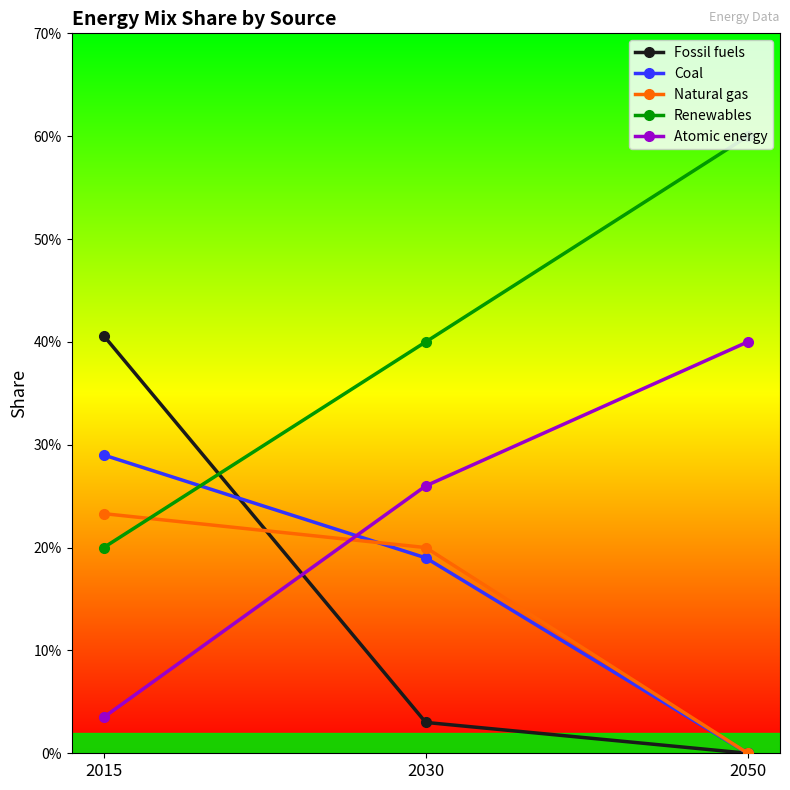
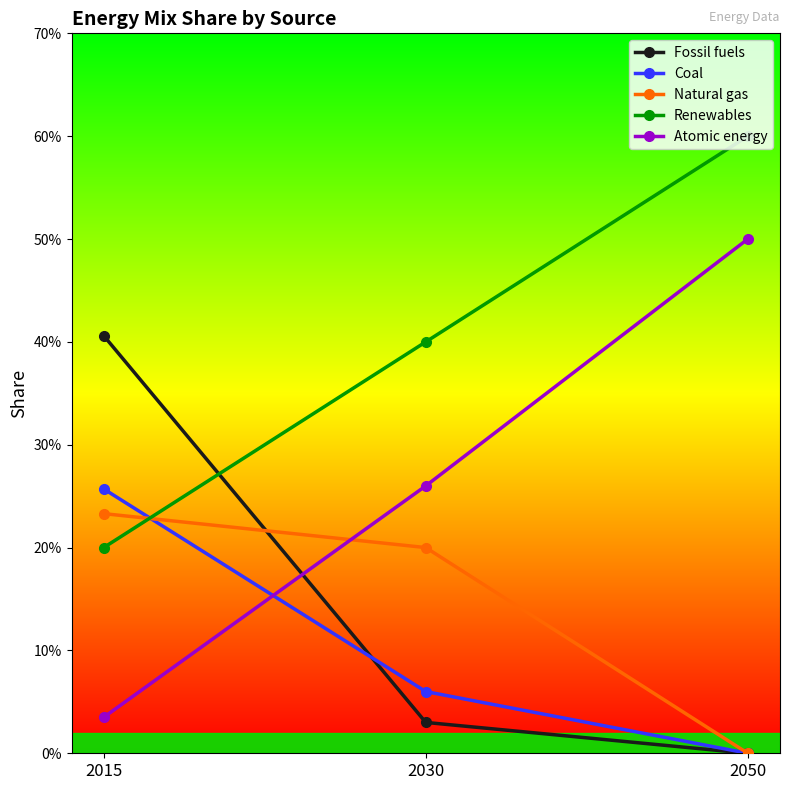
  {
    "Fossil fuels": {
      "2015": "40.6%",
      "2030": "3.0%"
    },
    "Coal": {
-     "2015": "29.0%",
-     "2030": "19.0%"
+     "2015": "25.7%",
+     "2030": "6.0%"
    },
    "Natural gas": {
      "2015": "23.3%",
      "2030": "20.0%"
    },
    "Renewables": {
      "2015": "20.0%",
      "2030": "40.0%"
    },
    "Atomic energy": {
      "2015": "3.5%",
      "2030": "26.0%",
-     "2050": "40.0%"
+     "2050": "50.0%"
    }
  }
